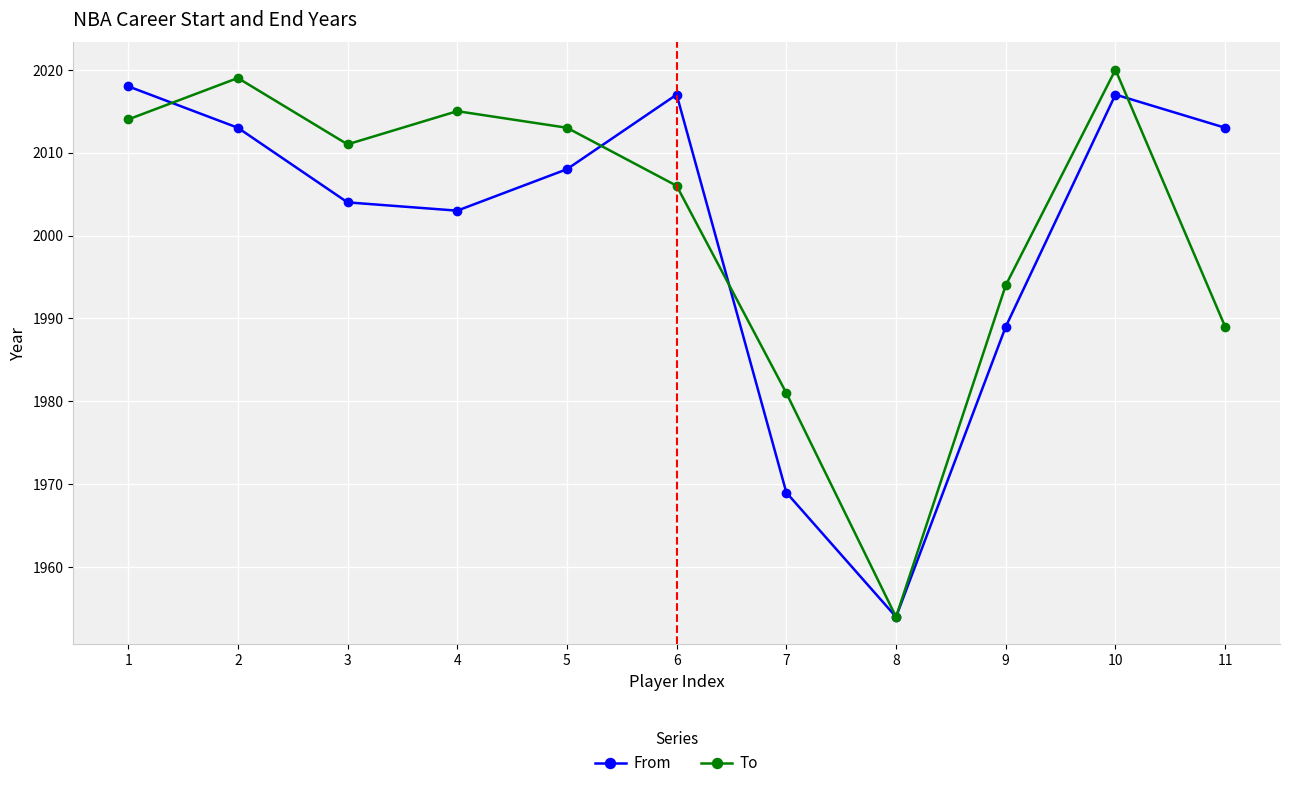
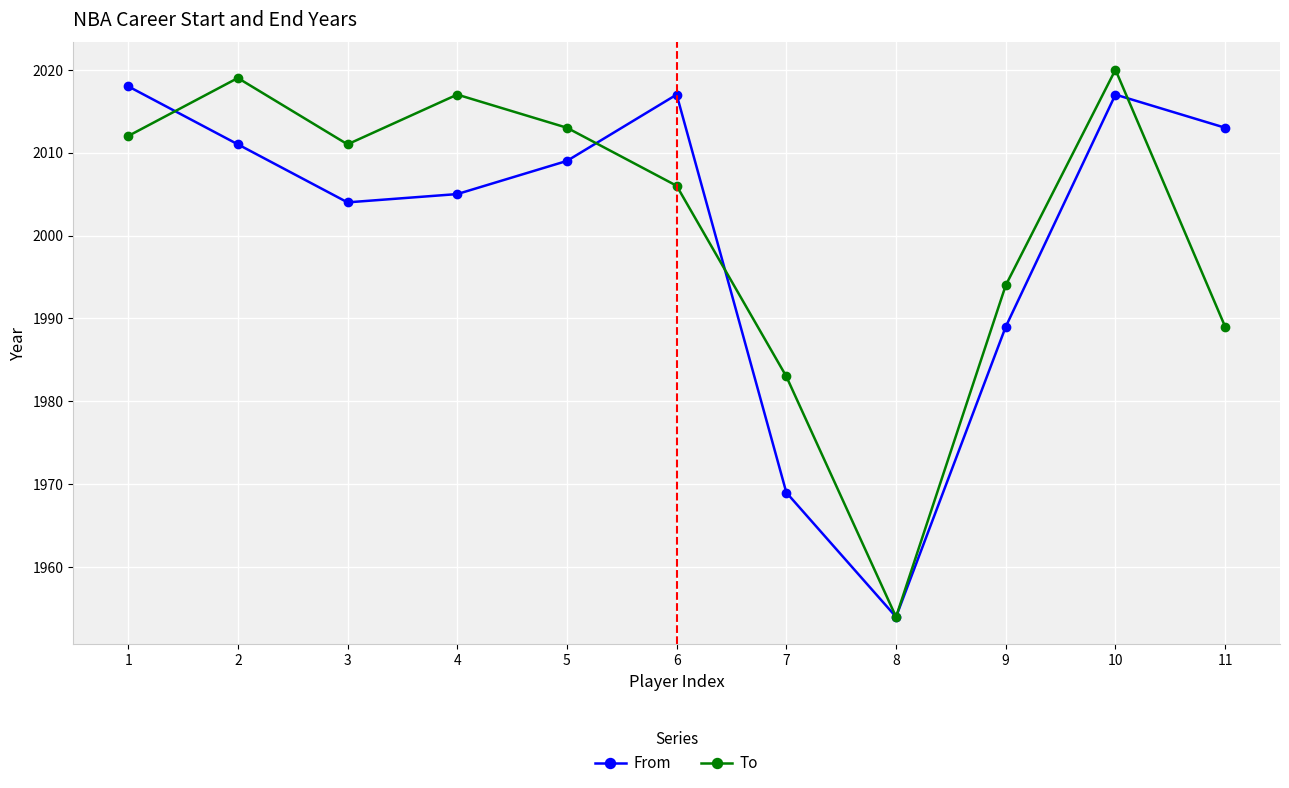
  {
    "From": {
      "1": 2018,
-     "2": 2013,
+     "2": 2011,
      "3": 2004,
-     "4": 2003,
-     "5": 2008,
+     "4": 2005,
+     "5": 2009,
      "6": 2017,
      "7": 1969,
      "9": 1989,
      "10": 2017,
      "11": 2013
    },
    "To": {
-     "1": 2014,
+     "1": 2012,
      "2": 2019,
      "3": 2011,
-     "4": 2015,
+     "4": 2017,
      "5": 2013,
      "6": 2006,
-     "7": 1981,
+     "7": 1983,
      "9": 1994,
      "10": 2020,
      "11": 1989
    }
  }
